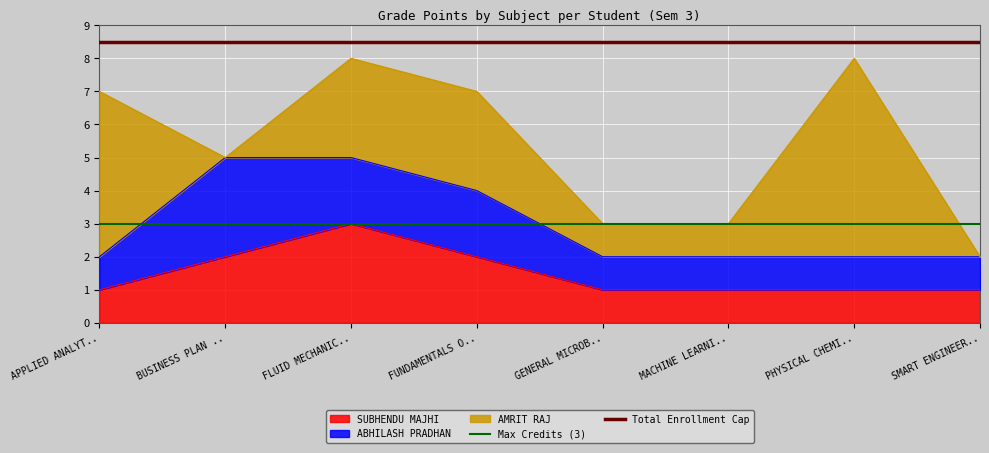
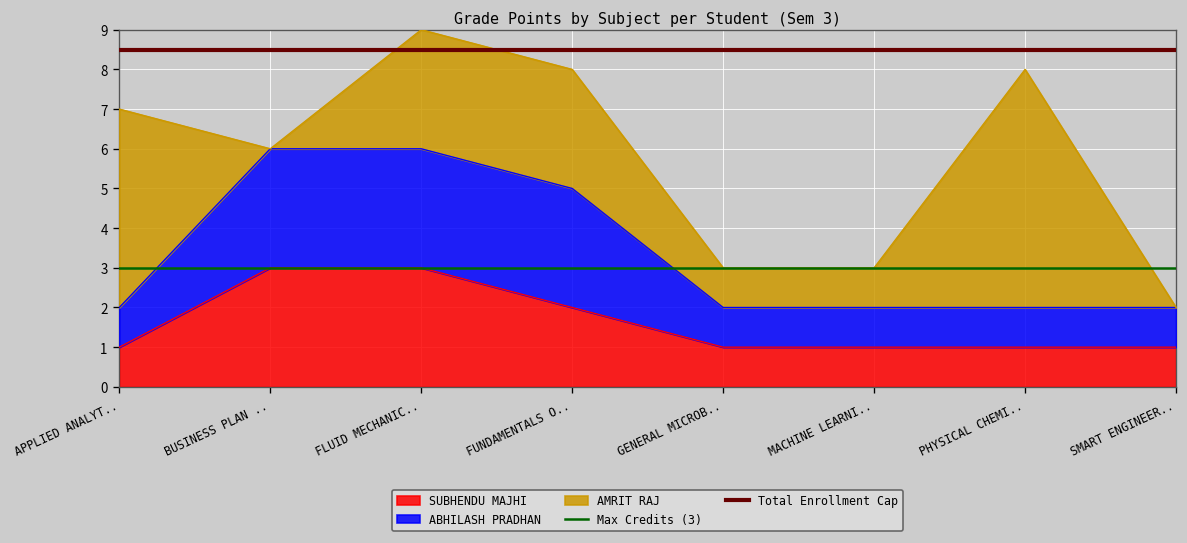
  {
    "SUBHENDU MAJHI": {
      "APPLIED ANALYT..": 1,
-     "BUSINESS PLAN ..": 2,
+     "BUSINESS PLAN ..": 3,
      "FLUID MECHANIC..": 3,
      "FUNDAMENTALS O..": 2,
      "GENERAL MICROB..": 1,
      "MACHINE LEARNI..": 1,
      "PHYSICAL CHEMI..": 1,
      "SMART ENGINEER..": 1
    },
    "ABHILASH PRADHAN": {
      "APPLIED ANALYT..": 2,
-     "FLUID MECHANIC..": 2,
-     "FUNDAMENTALS O..": 2,
+     "FLUID MECHANIC..": 3,
+     "FUNDAMENTALS O..": 3,
      "GENERAL MICROB..": 2,
      "MACHINE LEARNI..": 2,
      "PHYSICAL CHEMI..": 2
    },
    "AMRIT RAJ": {
      "APPLIED ANALYT..": 5,
      "FLUID MECHANIC..": 3,
      "FUNDAMENTALS O..": 3,
      "GENERAL MICROB..": 1,
      "MACHINE LEARNI..": 1,
      "PHYSICAL CHEMI..": 6
    }
  }
